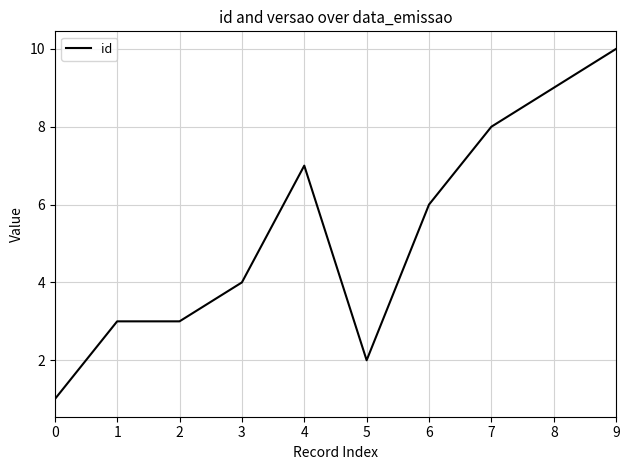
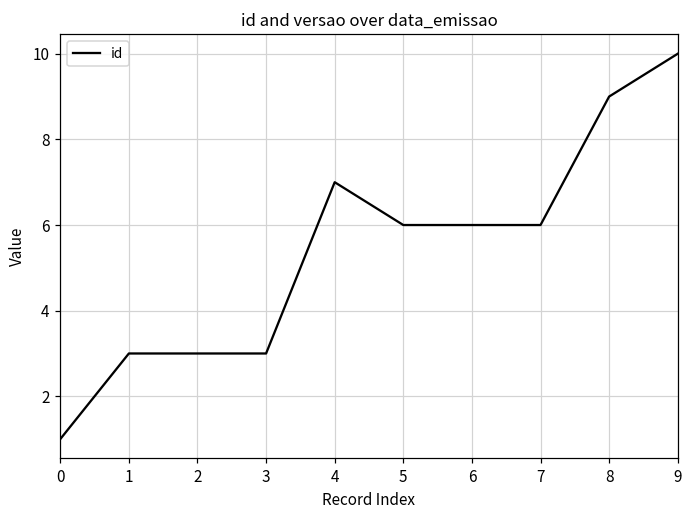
  {
    "0": 1,
    "1": 3,
    "2": 3,
-   "3": 4,
+   "3": 3,
    "4": 7,
-   "5": 2,
+   "5": 6,
    "6": 6,
-   "7": 8,
+   "7": 6,
    "8": 9,
    "9": 10
  }
